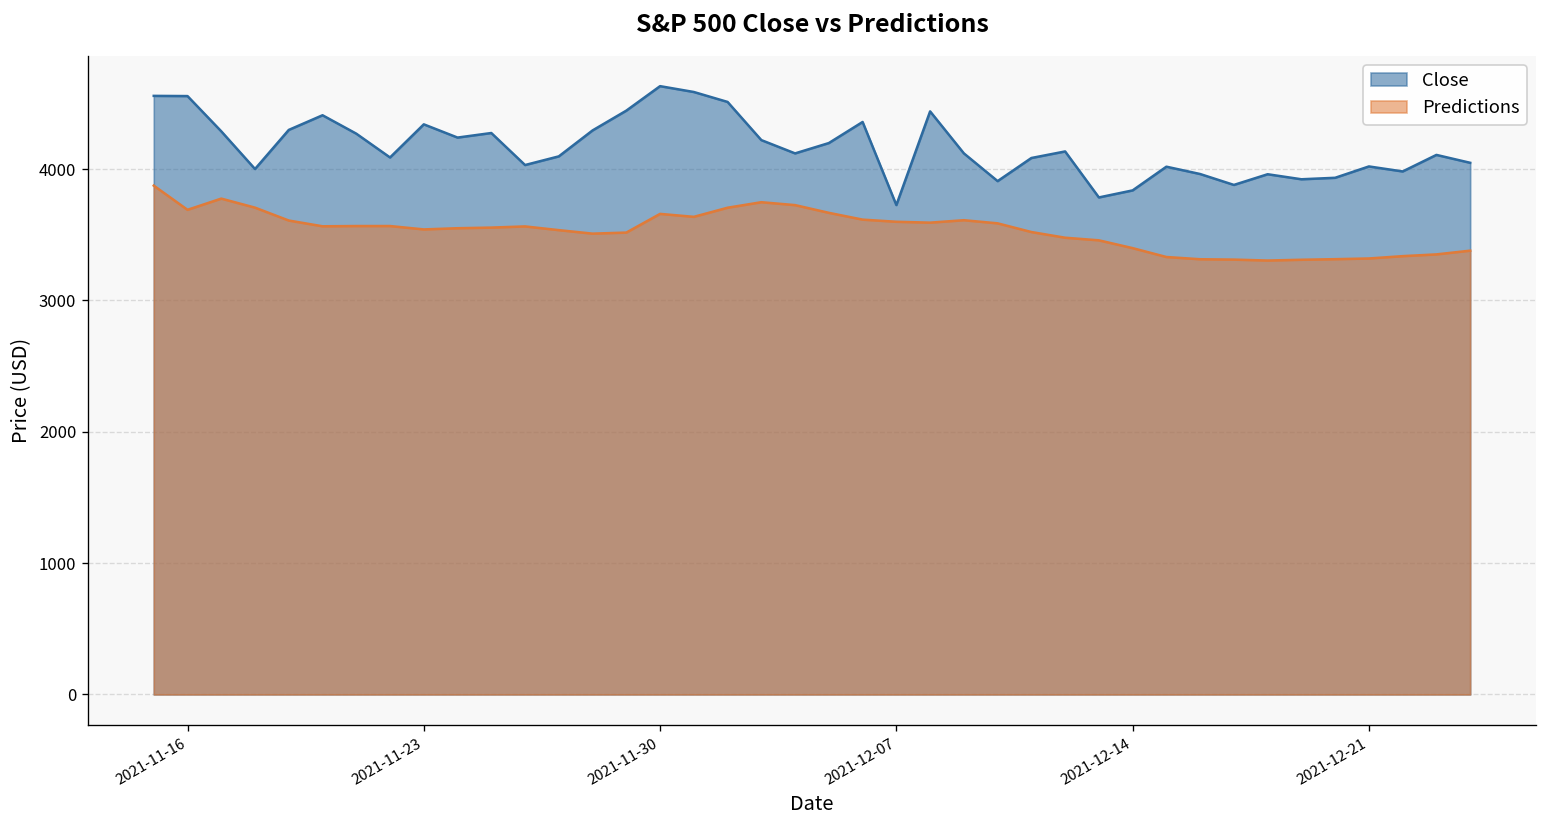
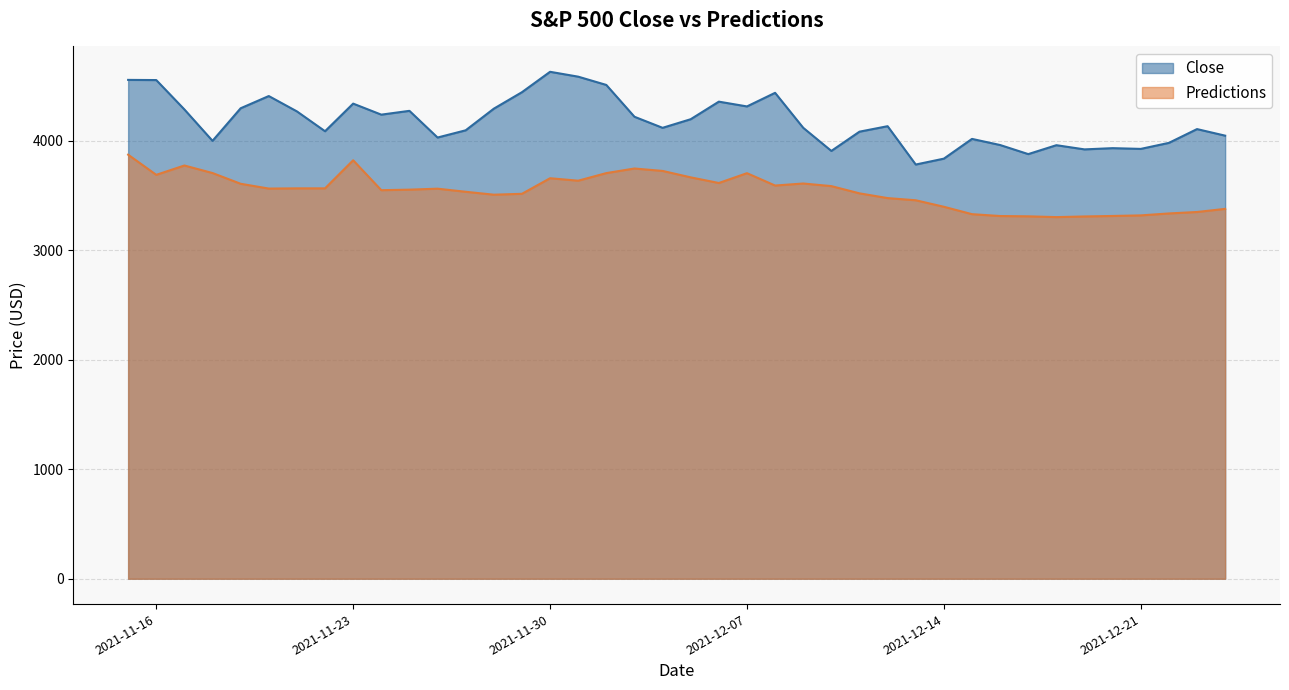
  {
    "Close": {
      "2021-11-16": 4560,
      "2021-11-23": 4340,
      "2021-11-30": 4630,
-     "2021-12-07": 3730,
+     "2021-12-07": 4320,
      "2021-12-14": 3840,
-     "2021-12-21": 4020
+     "2021-12-21": 3930
    },
    "Predictions": {
      "2021-11-16": 3690,
-     "2021-11-23": 3540,
+     "2021-11-23": 3820,
      "2021-11-30": 3660,
-     "2021-12-07": 3600,
+     "2021-12-07": 3710,
      "2021-12-14": 3400,
      "2021-12-21": 3320
    }
  }
